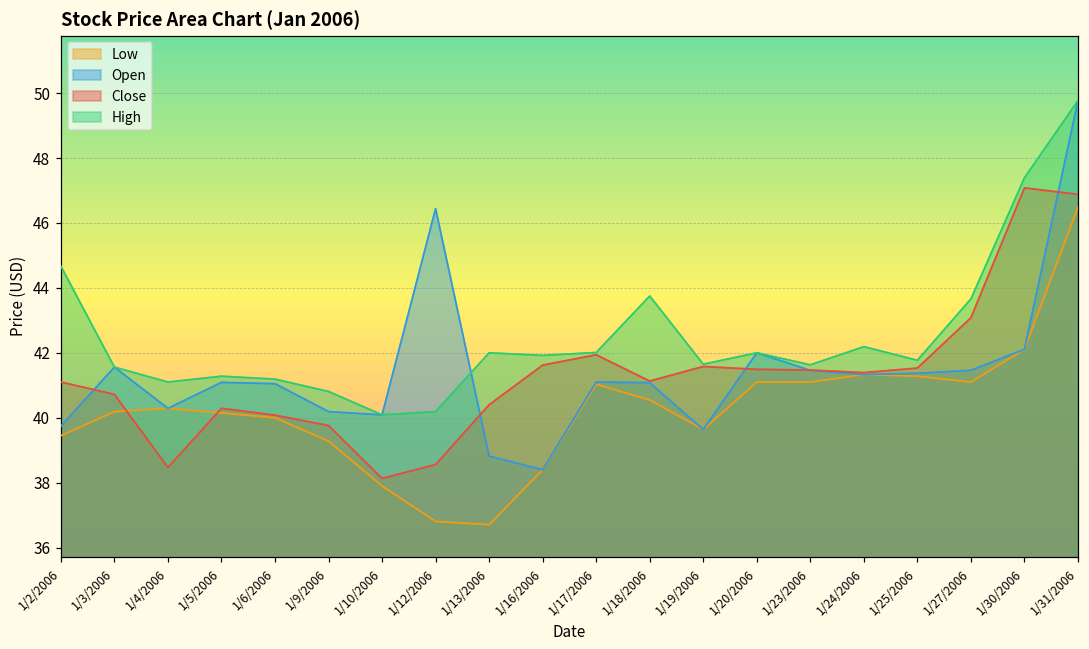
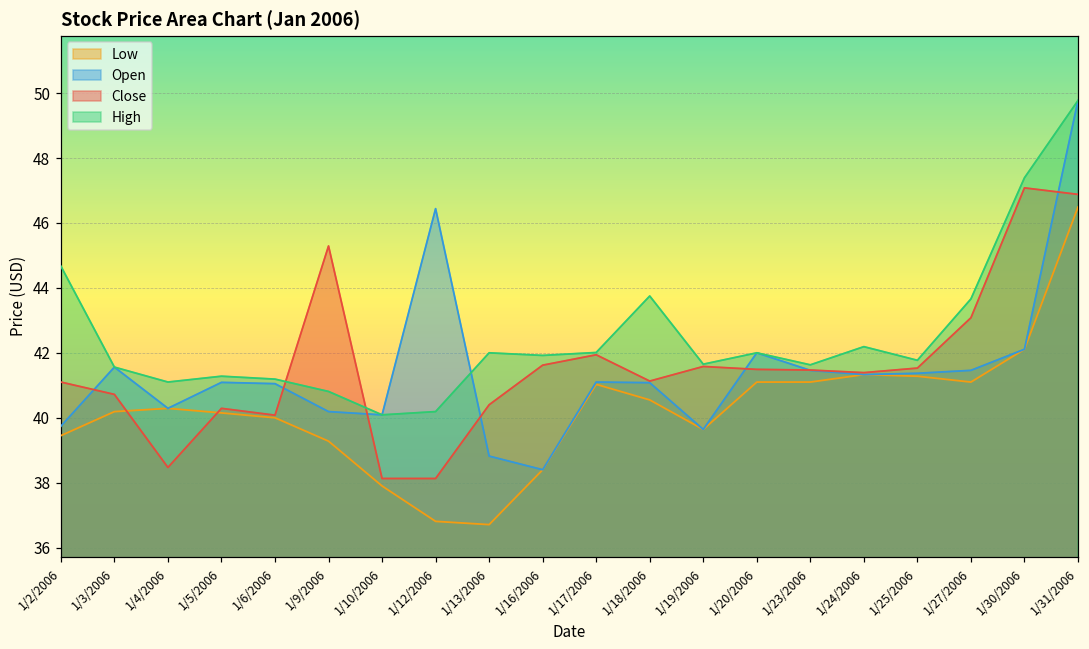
  {
    "Low": {
      "1/2/2006": 39.5,
      "1/3/2006": 40.2,
      "1/5/2006": 40.2,
      "1/9/2006": 39.3,
      "1/10/2006": 37.9,
      "1/12/2006": 36.8,
      "1/13/2006": 36.7,
      "1/18/2006": 40.6,
      "1/20/2006": 41.1,
      "1/23/2006": 41.1,
      "1/25/2006": 41.3,
      "1/27/2006": 41.1,
      "1/31/2006": 46.5
    },
    "Open": {
      "1/2/2006": 39.7,
      "1/5/2006": 41.1,
      "1/6/2006": 41.1,
      "1/9/2006": 40.2,
      "1/12/2006": 46.4,
      "1/13/2006": 38.8,
      "1/25/2006": 41.4,
      "1/27/2006": 41.5
    },
    "Close": {
      "1/2/2006": 41.1,
      "1/3/2006": 40.7,
      "1/4/2006": 38.5,
      "1/5/2006": 40.3,
-     "1/9/2006": 39.8,
+     "1/9/2006": 45.3,
      "1/10/2006": 38.1,
-     "1/12/2006": 38.6,
+     "1/12/2006": 38.1,
      "1/13/2006": 40.4,
      "1/16/2006": 41.6,
      "1/20/2006": 41.5,
      "1/25/2006": 41.5,
      "1/27/2006": 43.1,
      "1/30/2006": 47.1,
      "1/31/2006": 46.9
    },
    "High": {
      "1/2/2006": 44.7,
      "1/4/2006": 41.1,
      "1/5/2006": 41.3,
      "1/6/2006": 41.2,
      "1/9/2006": 40.8,
      "1/12/2006": 40.2,
      "1/13/2006": 42.0,
      "1/16/2006": 41.9,
      "1/18/2006": 43.8,
      "1/23/2006": 41.6,
      "1/24/2006": 42.2,
      "1/25/2006": 41.8,
      "1/27/2006": 43.7,
      "1/30/2006": 47.4
    }
  }
